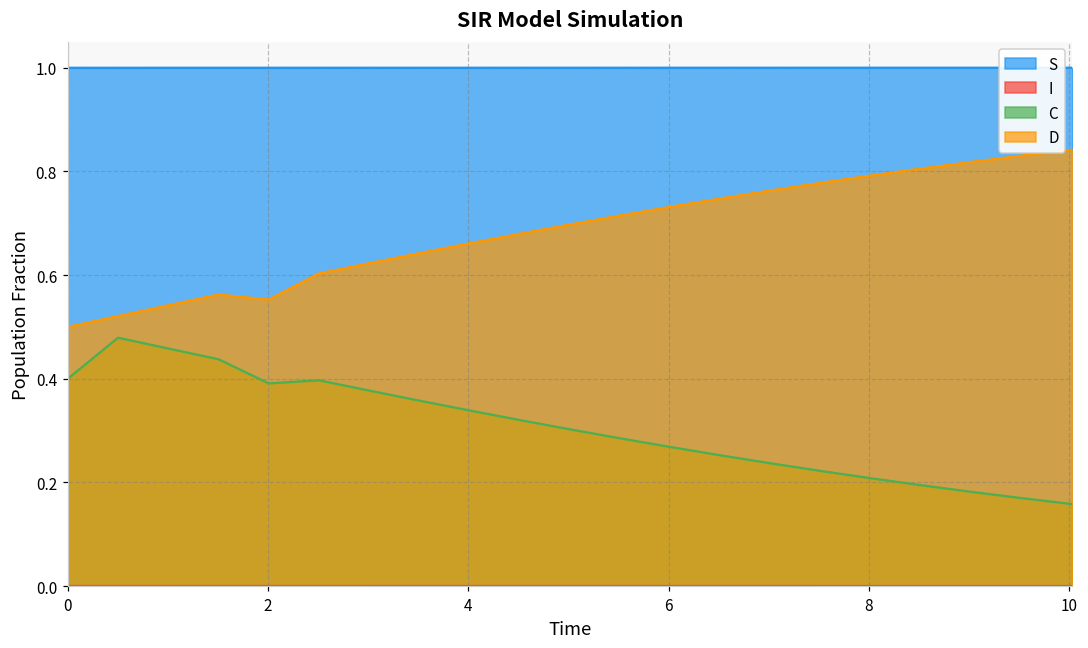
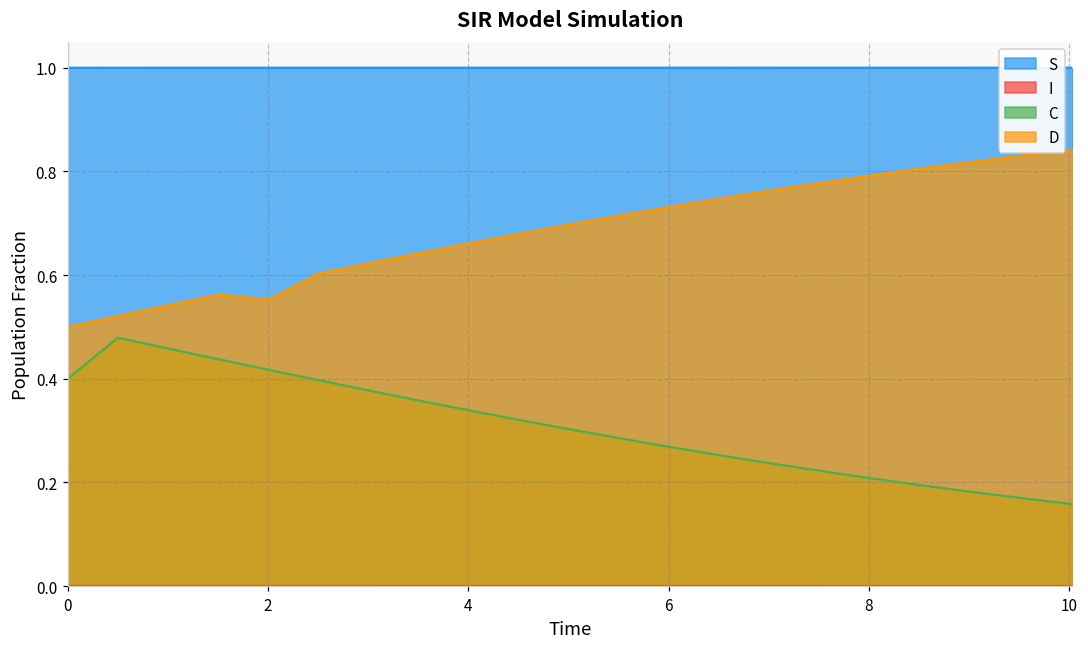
  {
    "S": {
      "0": 1.00,
      "2": 1.00
    },
    "I": {
      "0": 0.00,
      "2": 0.00
    },
    "C": {
      "0": 0.40,
-     "2": 0.39
+     "2": 0.42
    },
    "D": {
      "0": 0.50,
      "2": 0.55
    }
  }
